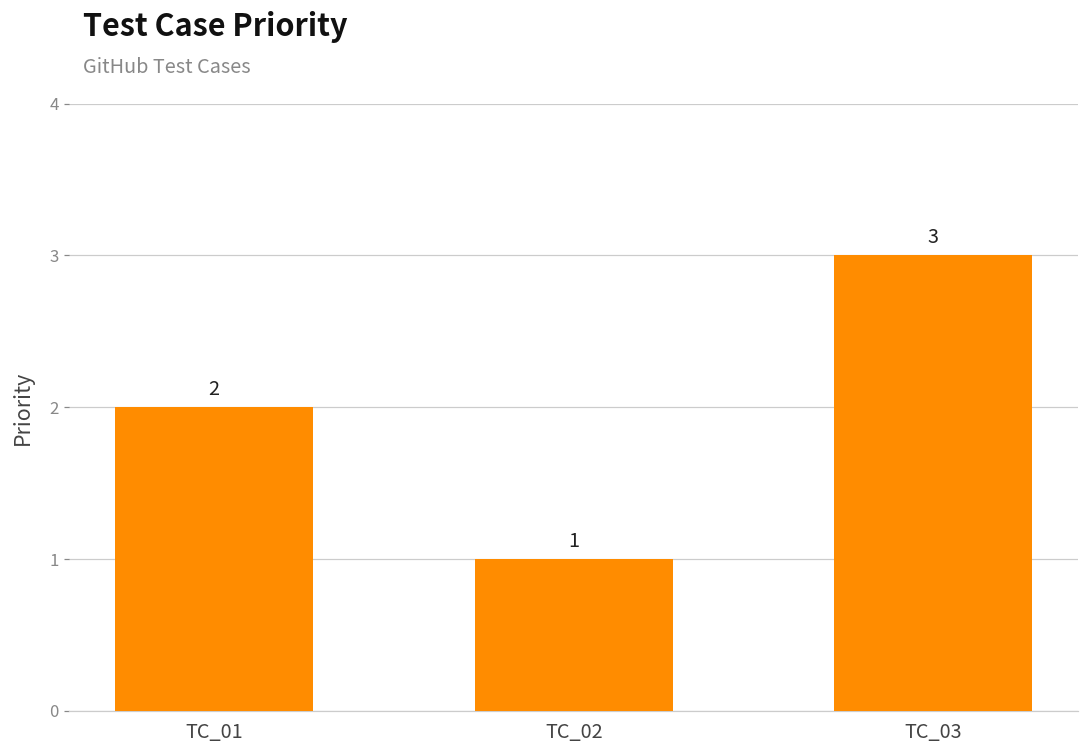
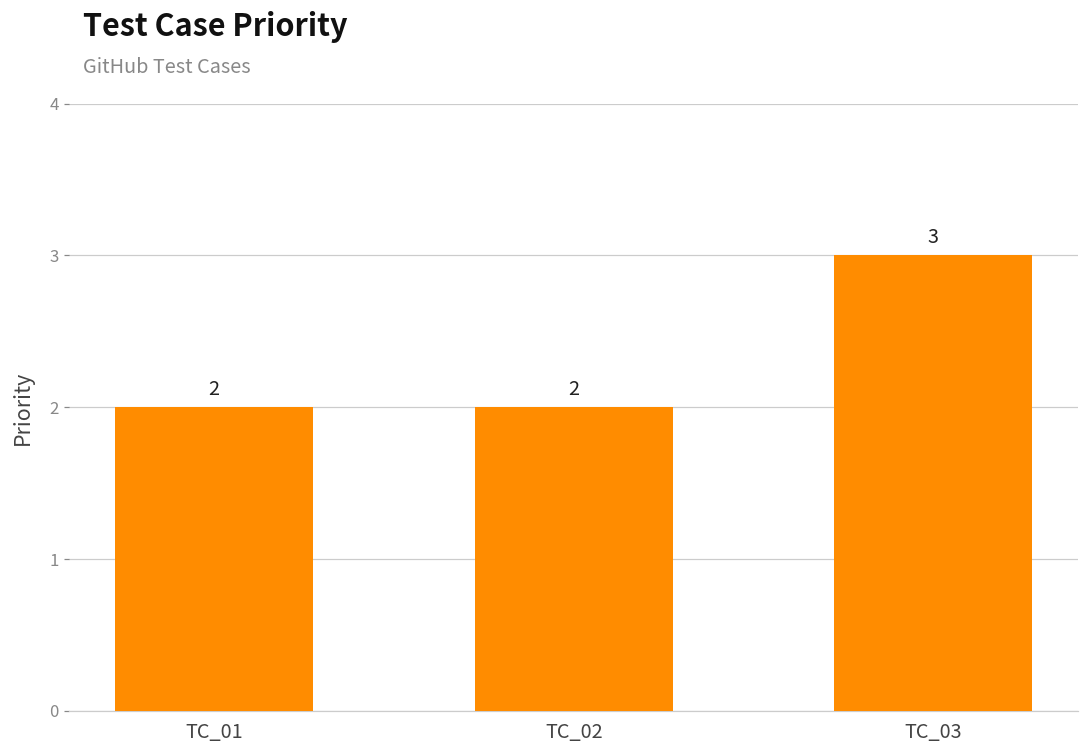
  {
    "TC_01": 2,
-   "TC_02": 1,
+   "TC_02": 2,
    "TC_03": 3
  }
